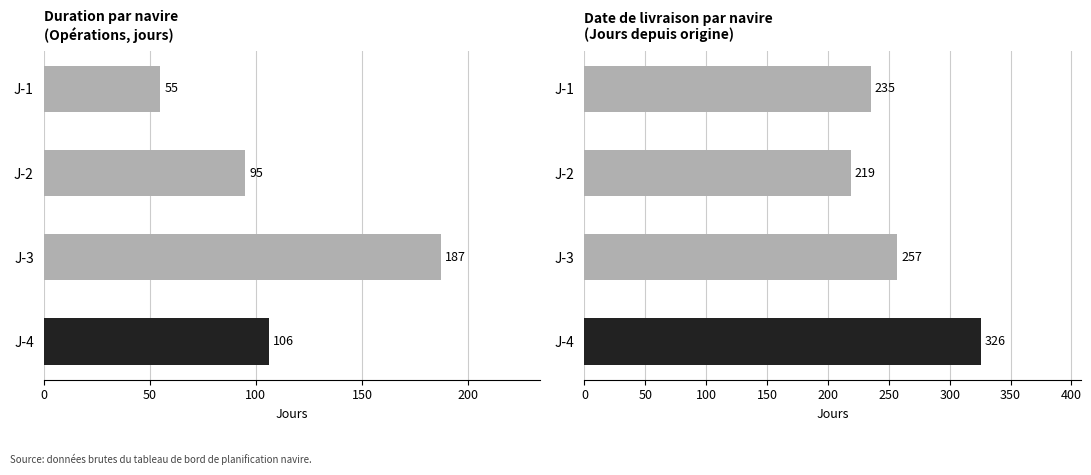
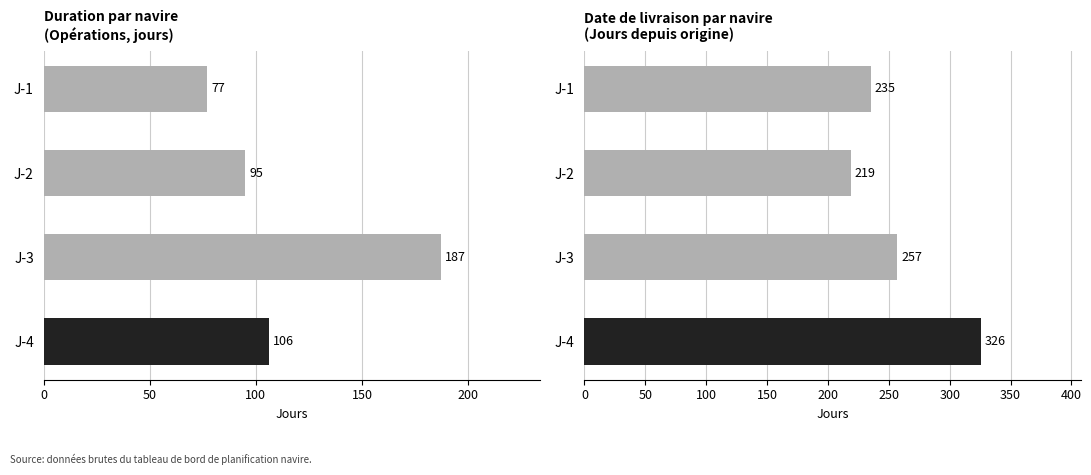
  {
    "Duration par navire (Opérations, jours)": {
-     "J-1": 55,
+     "J-1": 77,
      "J-2": 95,
      "J-3": 187,
      "J-4": 106
    },
    "Date de livraison par navire (Jours depuis origine)": {
      "J-1": 235,
      "J-2": 219,
      "J-3": 257,
      "J-4": 326
    }
  }
